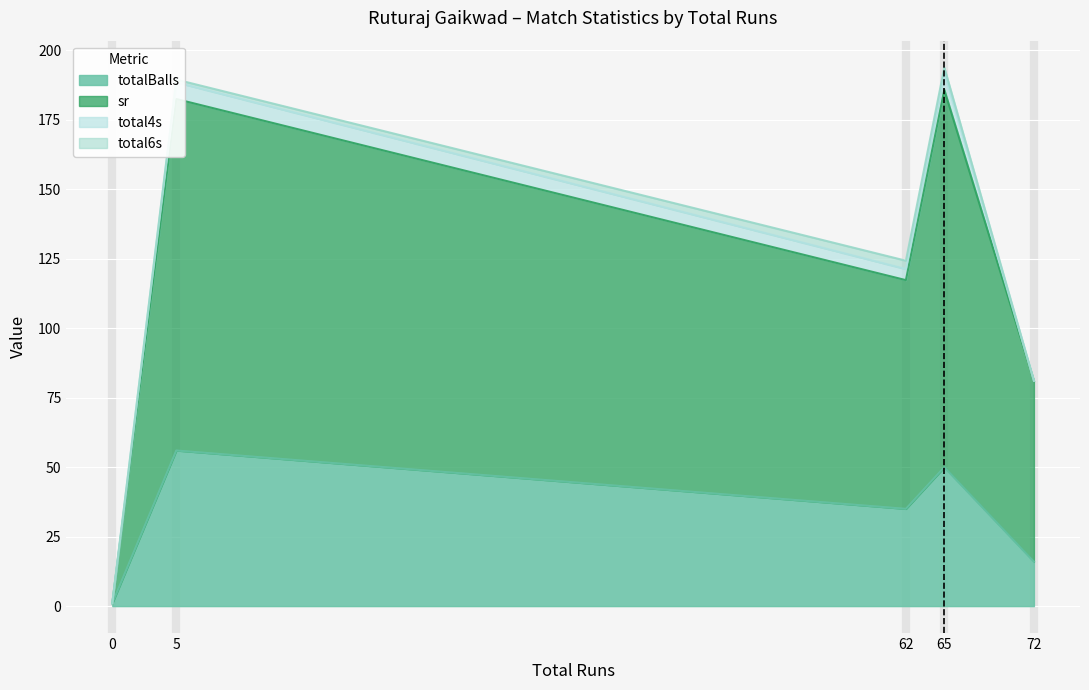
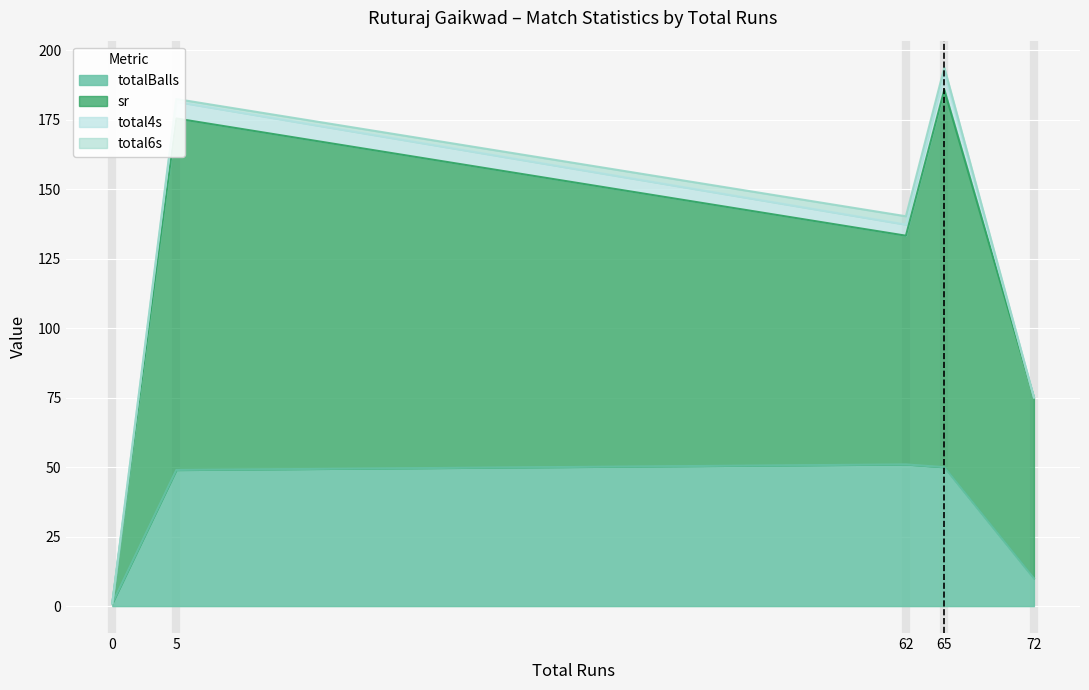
  {
    "totalBalls": {
-     "5": 56,
-     "62": 35,
+     "5": 49,
+     "62": 51,
      "65": 50,
-     "72": 16
+     "72": 10
    },
    "sr": {
      "62": 82,
      "65": 136
    }
  }
